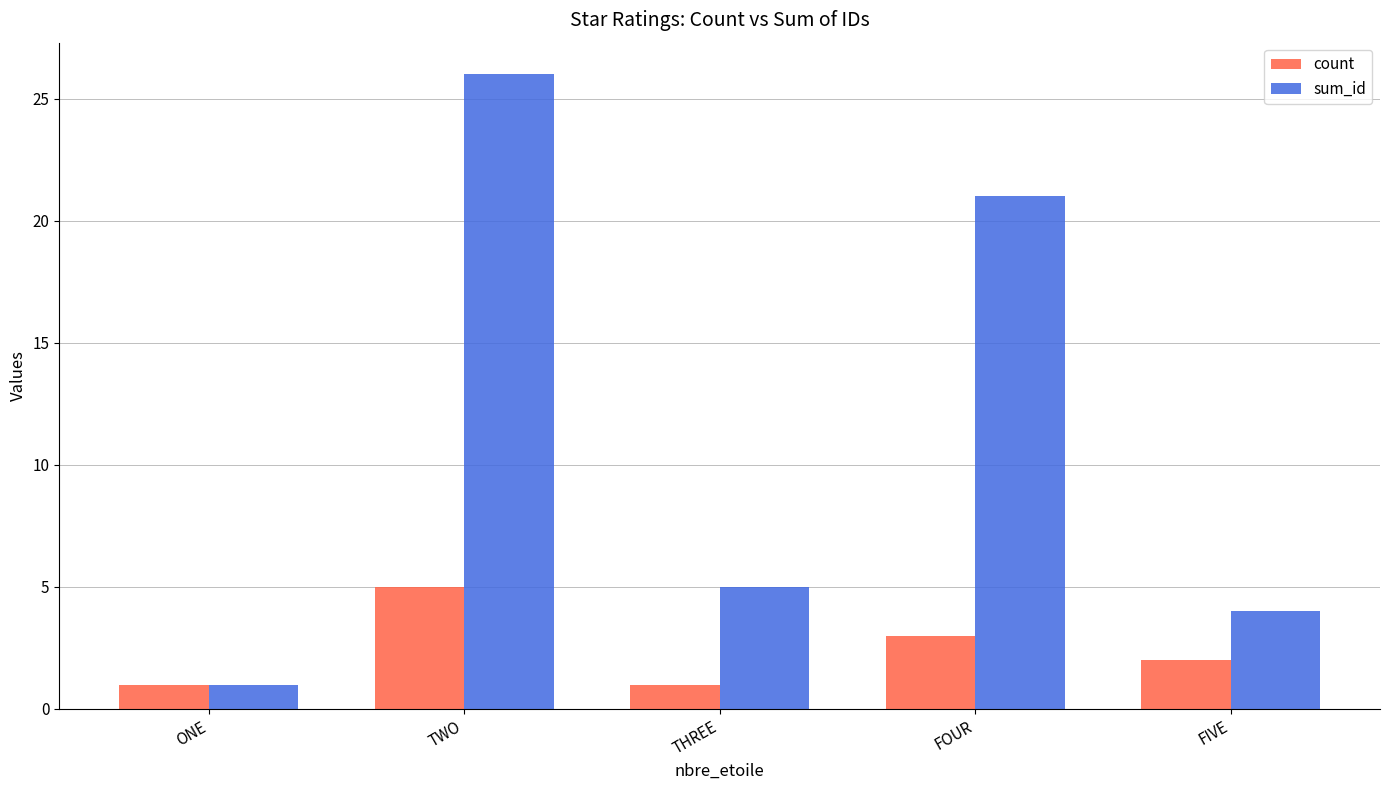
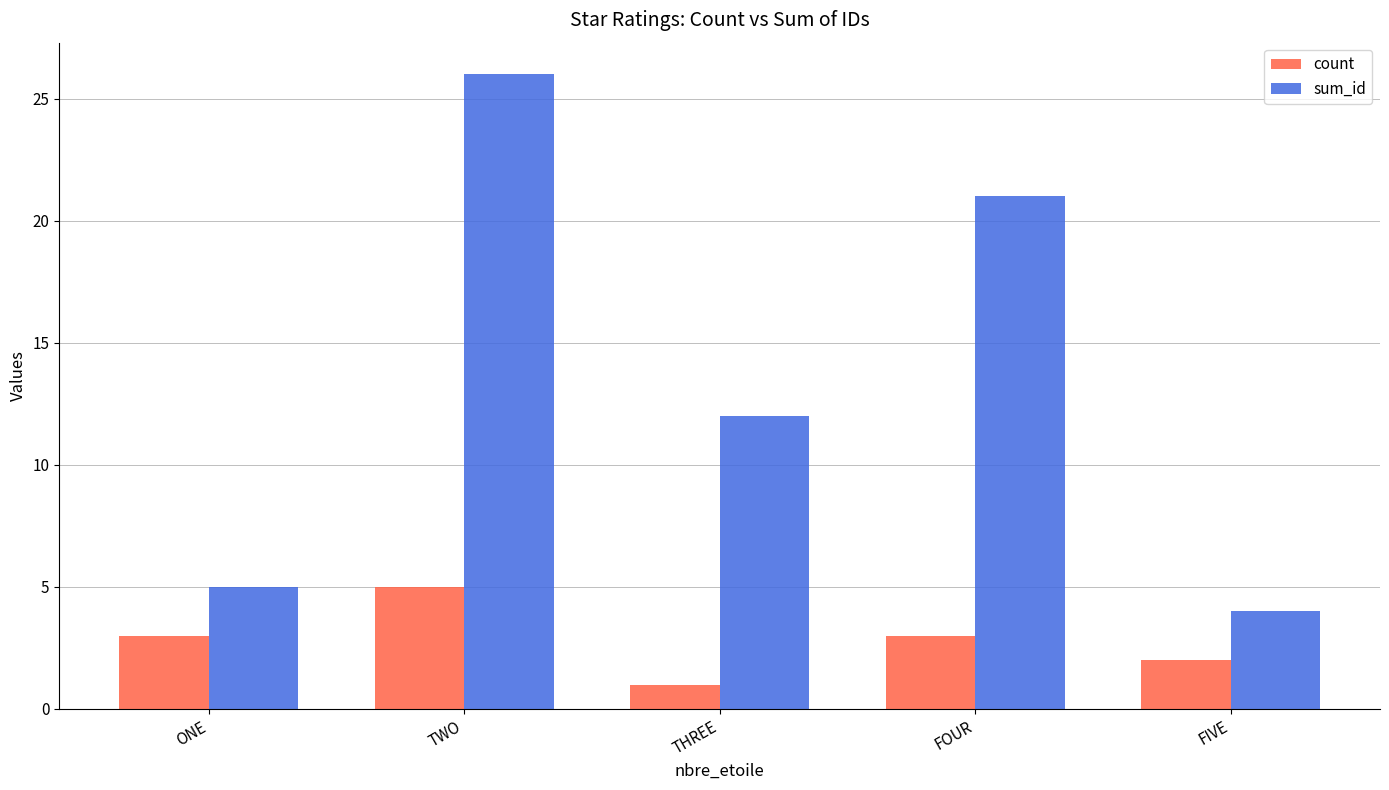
  {
    "count": {
-     "ONE": 1,
+     "ONE": 3,
      "TWO": 5,
      "THREE": 1,
      "FOUR": 3,
      "FIVE": 2
    },
    "sum_id": {
-     "ONE": 1,
+     "ONE": 5,
      "TWO": 26,
-     "THREE": 5,
+     "THREE": 12,
      "FOUR": 21,
      "FIVE": 4
    }
  }
